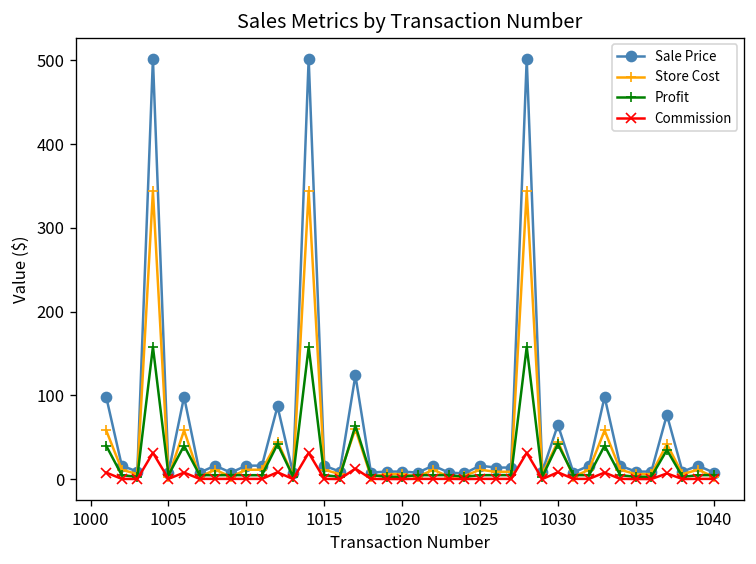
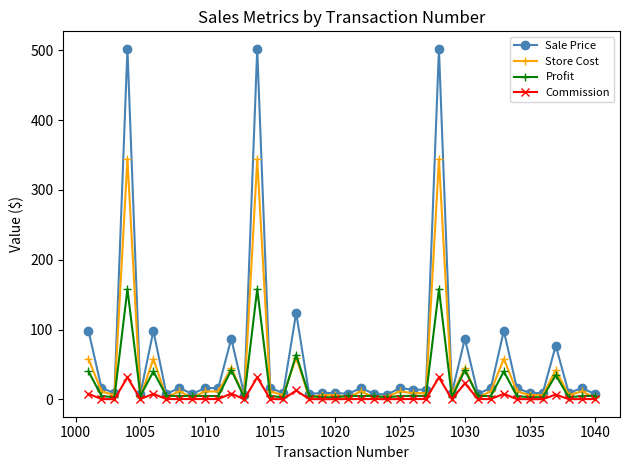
  {
    "Sale Price": {
      "1010": 20,
      "1015": 20,
      "1025": 20,
-     "1030": 70
+     "1030": 90
    },
    "Store Cost": {
      "1010": 10,
      "1015": 10,
      "1025": 10
    },
    "Profit": {
      "1010": 0,
      "1015": 0,
      "1025": 0
    },
    "Commission": {
      "1010": 0,
      "1015": 0,
      "1025": 0,
-     "1030": 10
+     "1030": 20
    }
  }
